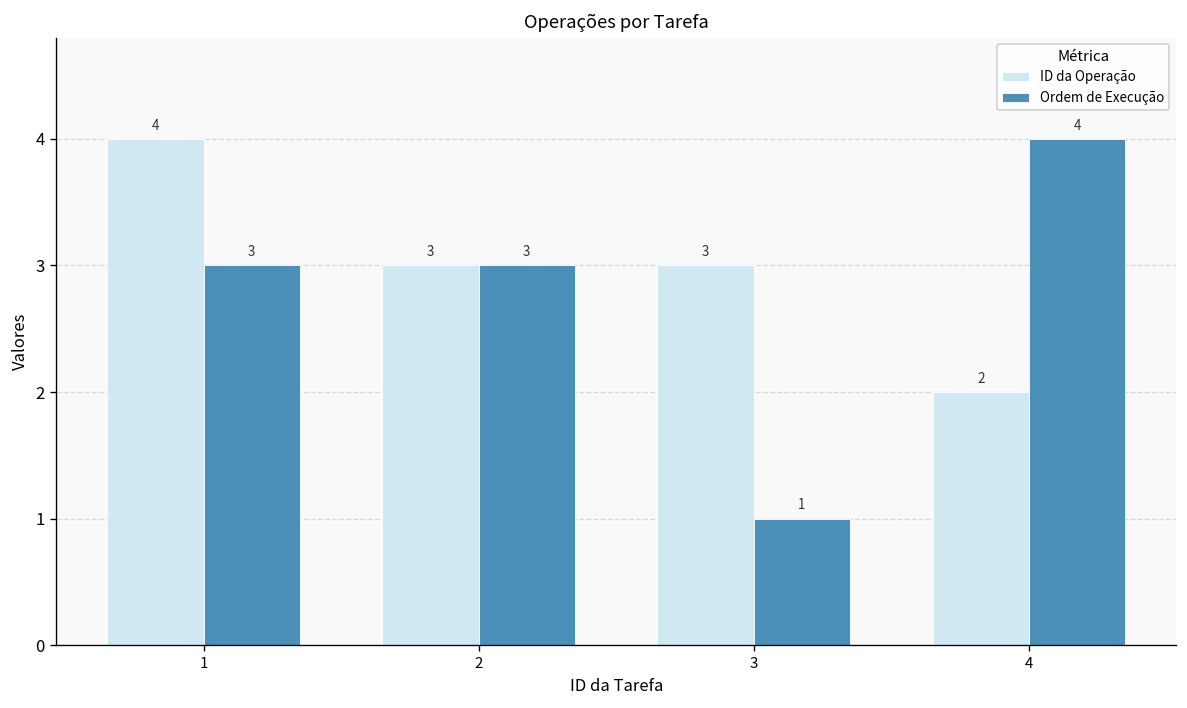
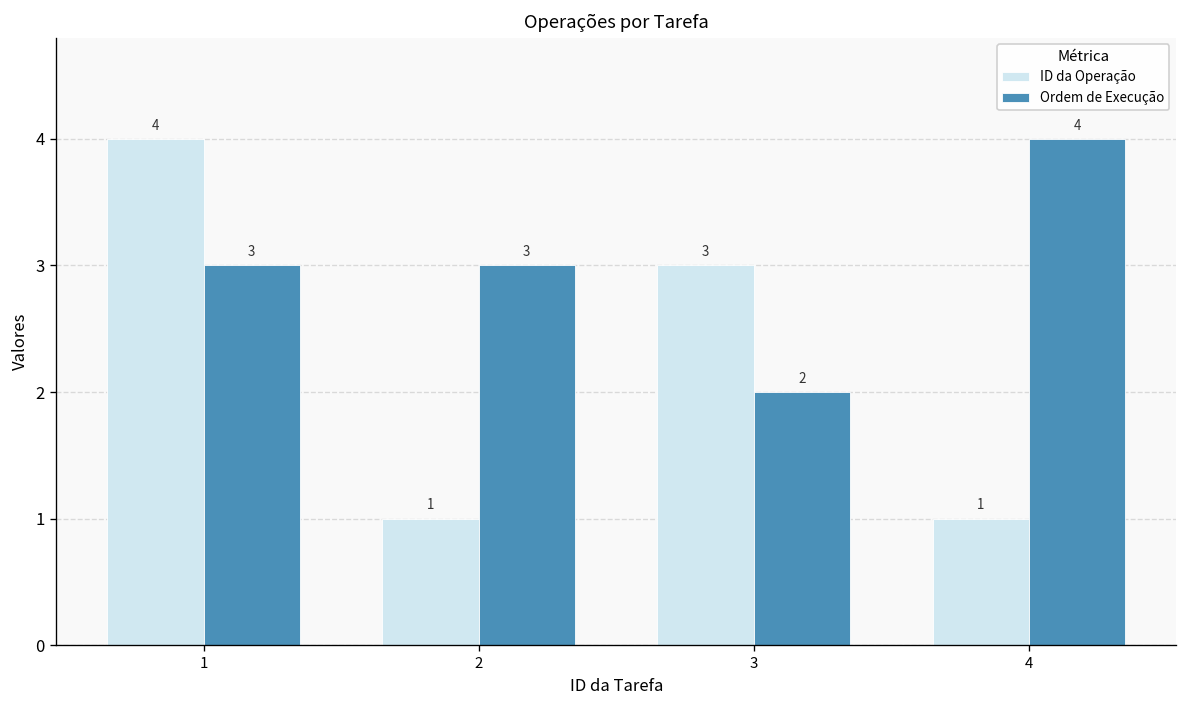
  {
    "ID da Operação": {
      "1": 4,
-     "2": 3,
+     "2": 1,
      "3": 3,
-     "4": 2
+     "4": 1
    },
    "Ordem de Execução": {
      "1": 3,
      "2": 3,
-     "3": 1,
+     "3": 2,
      "4": 4
    }
  }
